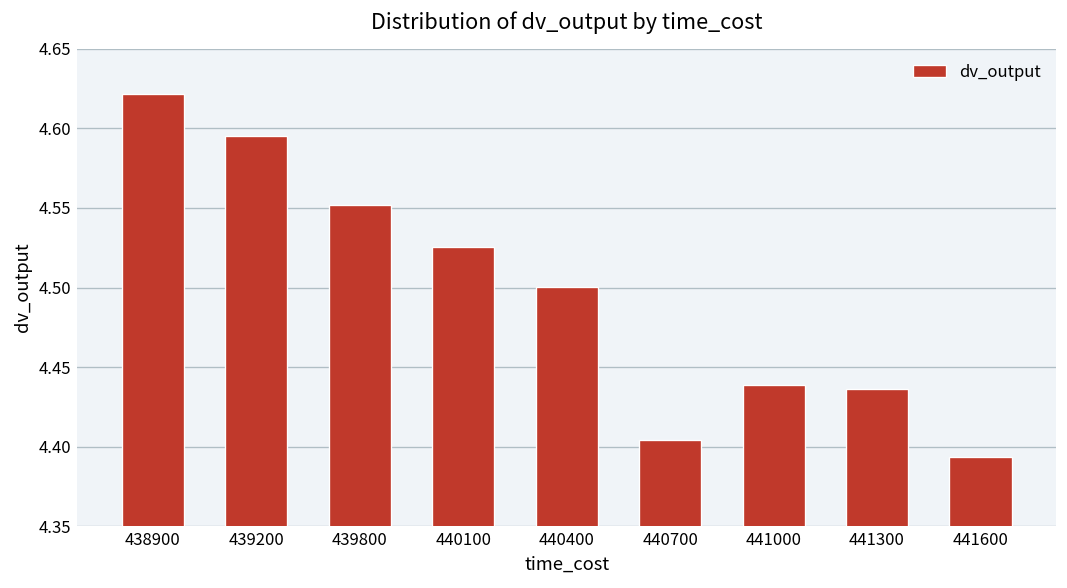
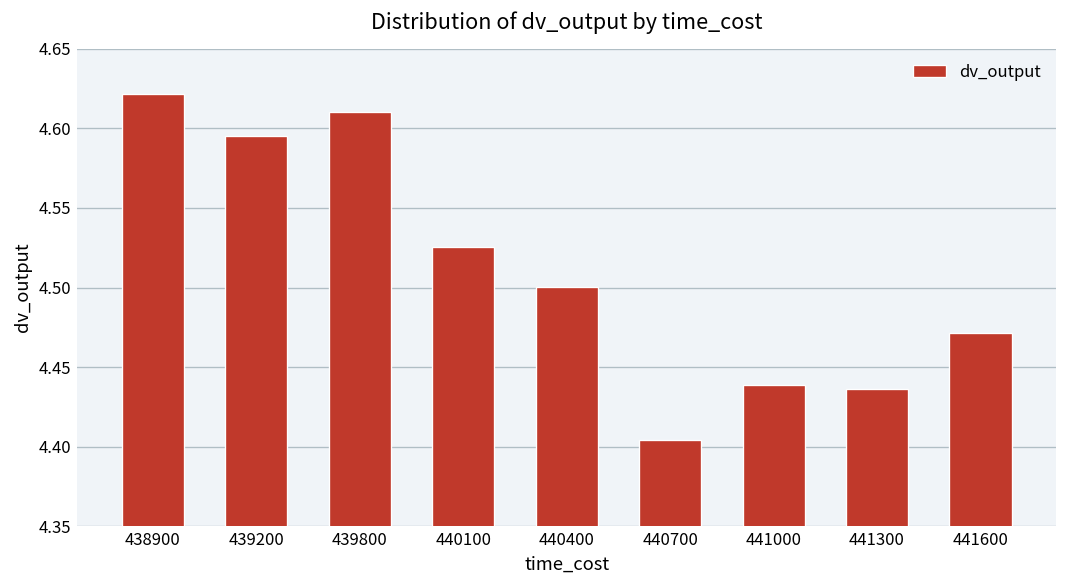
  {
    "438900": 4.622,
    "439200": 4.595,
-   "439800": 4.552,
+   "439800": 4.610,
    "440100": 4.525,
    "440400": 4.500,
    "440700": 4.404,
    "441000": 4.439,
    "441300": 4.436,
-   "441600": 4.394
+   "441600": 4.472
  }
